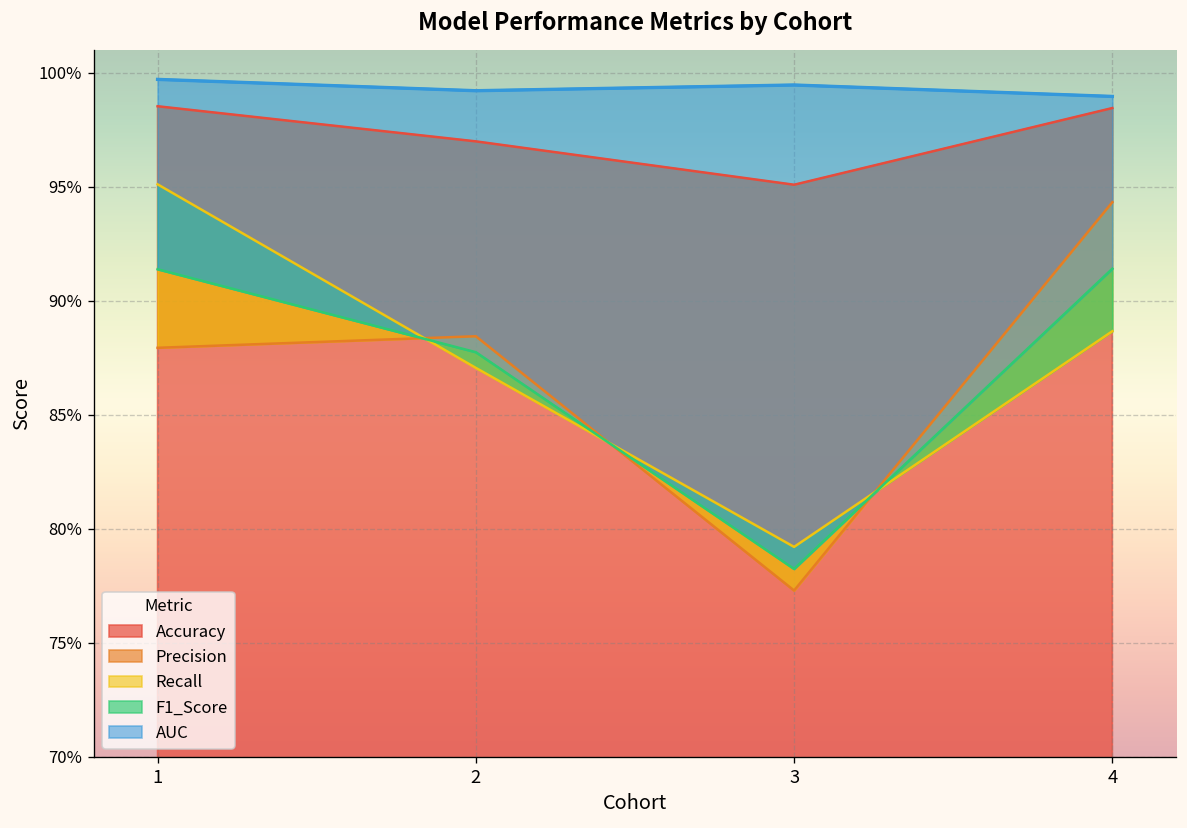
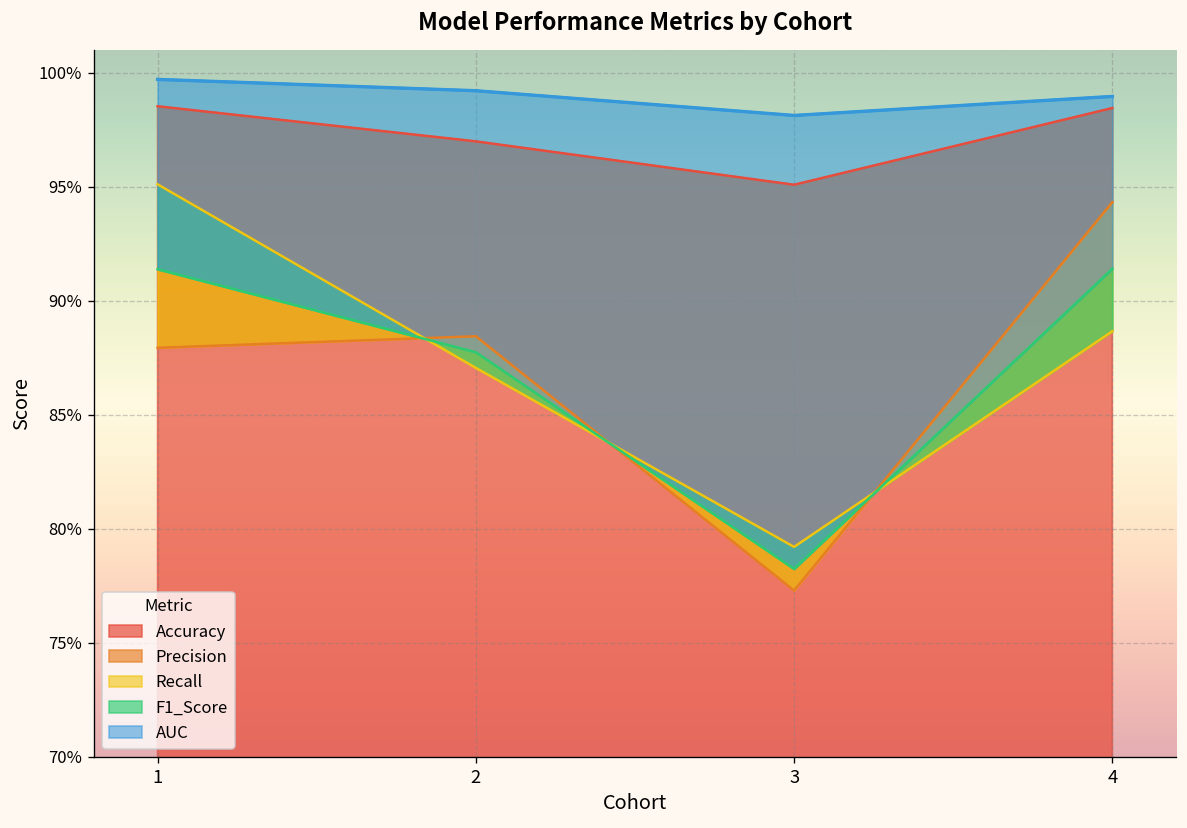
  {
    "AUC": {
      "1": "99.7%",
      "2": "99.2%",
-     "3": "99.5%",
+     "3": "98.1%",
      "4": "99.0%"
    }
  }
